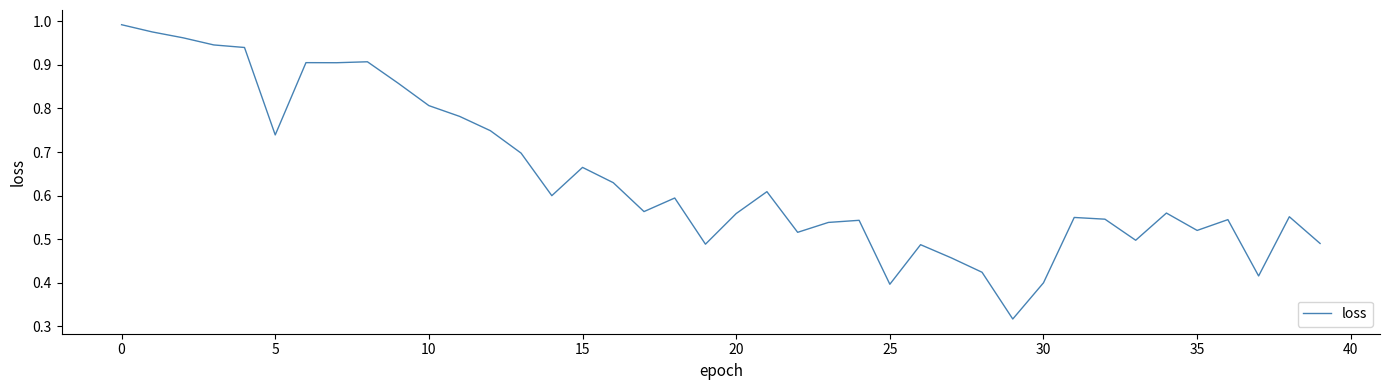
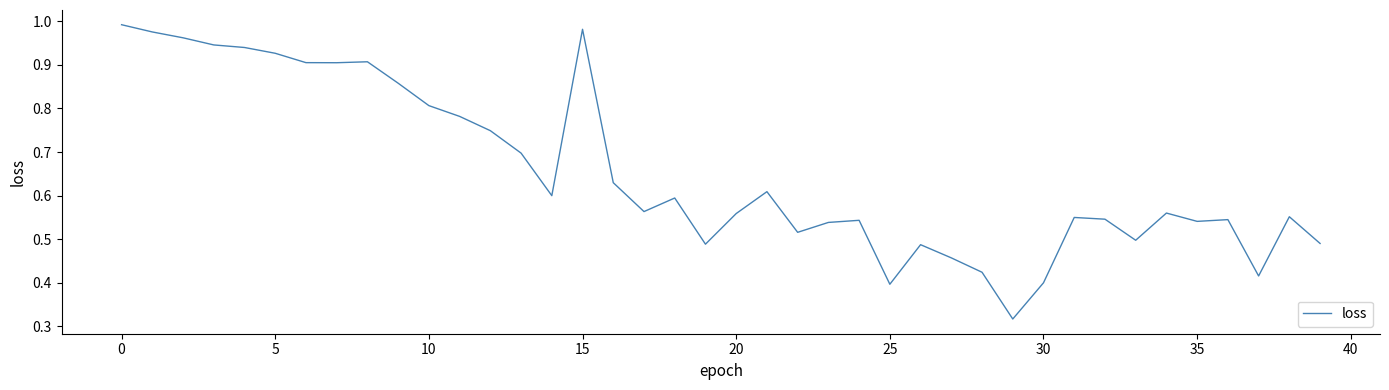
  {
    "0": 0.99,
-   "5": 0.74,
+   "5": 0.93,
    "10": 0.81,
-   "15": 0.66,
+   "15": 0.98,
    "20": 0.56,
    "25": 0.40,
    "30": 0.40,
-   "35": 0.52
+   "35": 0.54
  }
